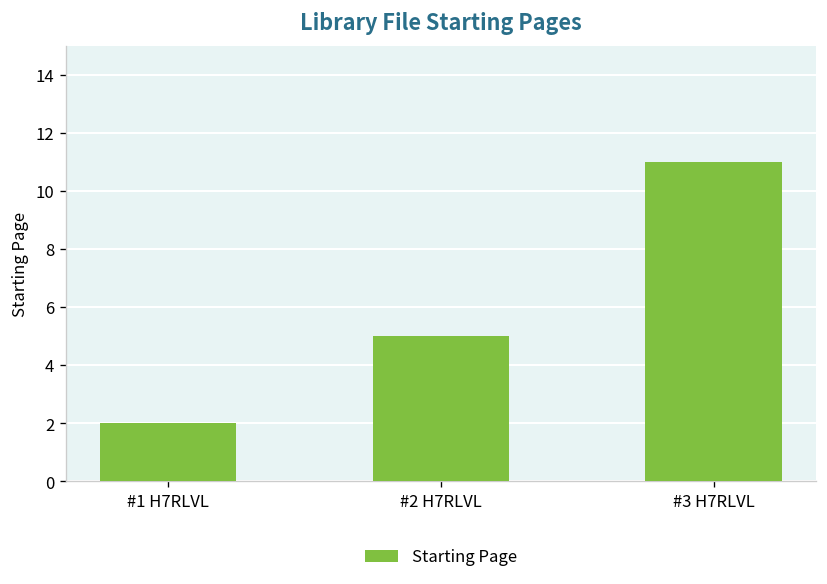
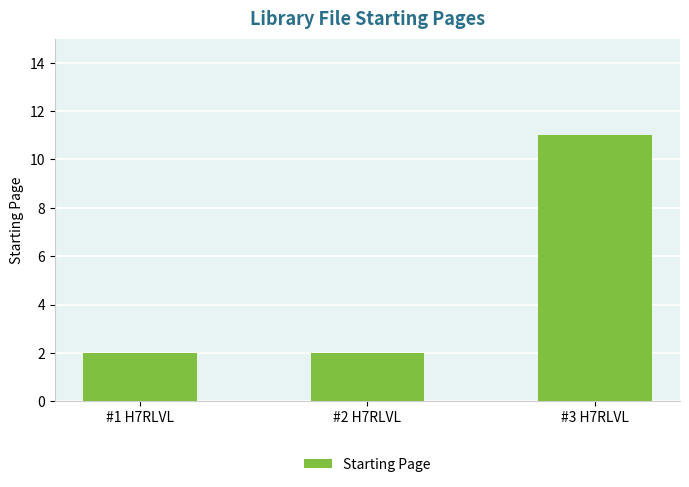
  {
    "#1 H7RLVL": 2,
-   "#2 H7RLVL": 5,
+   "#2 H7RLVL": 2,
    "#3 H7RLVL": 11
  }
